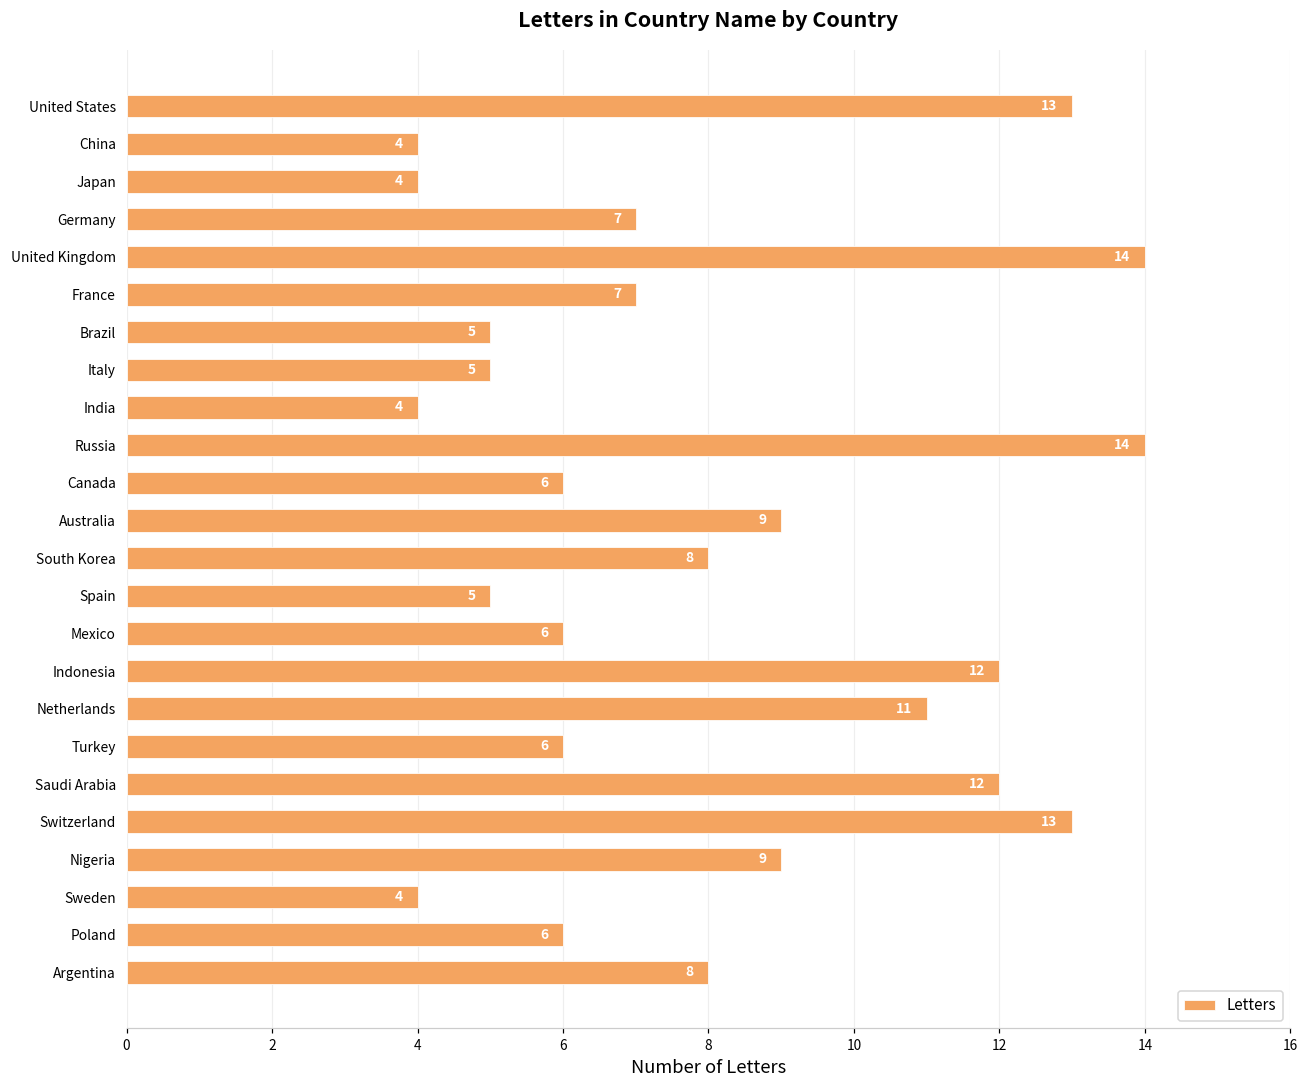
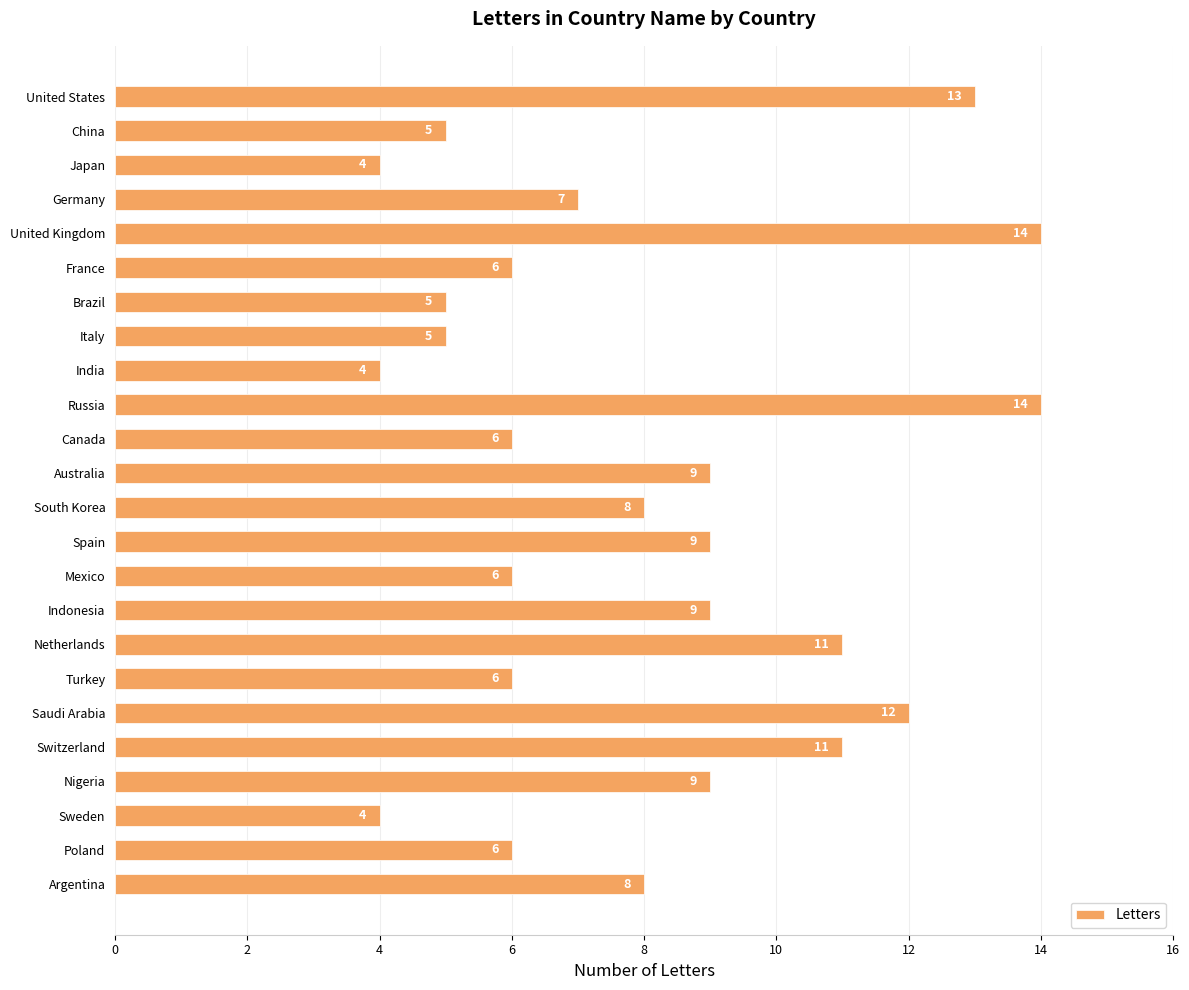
  {
    "United States": 13,
-   "China": 4,
+   "China": 5,
    "Japan": 4,
    "Germany": 7,
    "United Kingdom": 14,
-   "France": 7,
+   "France": 6,
    "Brazil": 5,
    "Italy": 5,
    "India": 4,
    "Russia": 14,
    "Canada": 6,
    "Australia": 9,
    "South Korea": 8,
-   "Spain": 5,
+   "Spain": 9,
    "Mexico": 6,
-   "Indonesia": 12,
+   "Indonesia": 9,
    "Netherlands": 11,
    "Turkey": 6,
    "Saudi Arabia": 12,
-   "Switzerland": 13,
+   "Switzerland": 11,
    "Nigeria": 9,
    "Sweden": 4,
    "Poland": 6,
    "Argentina": 8
  }
